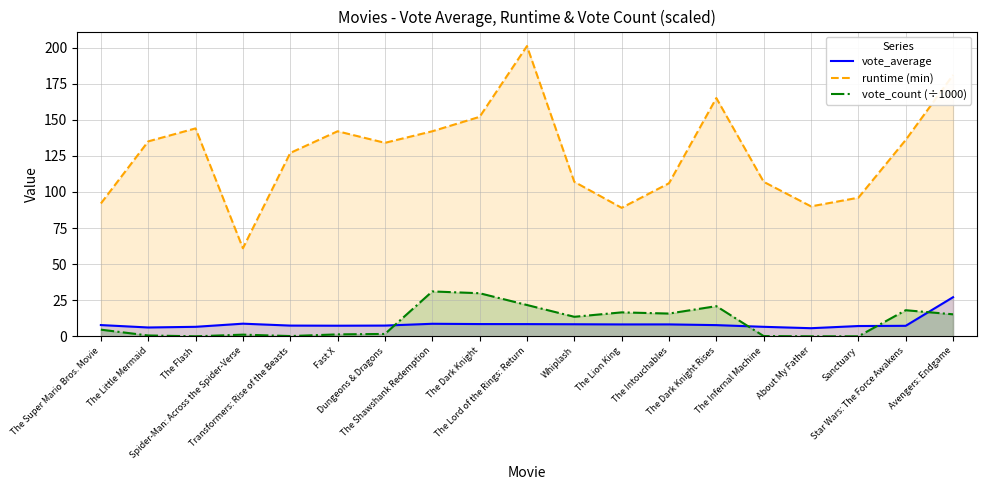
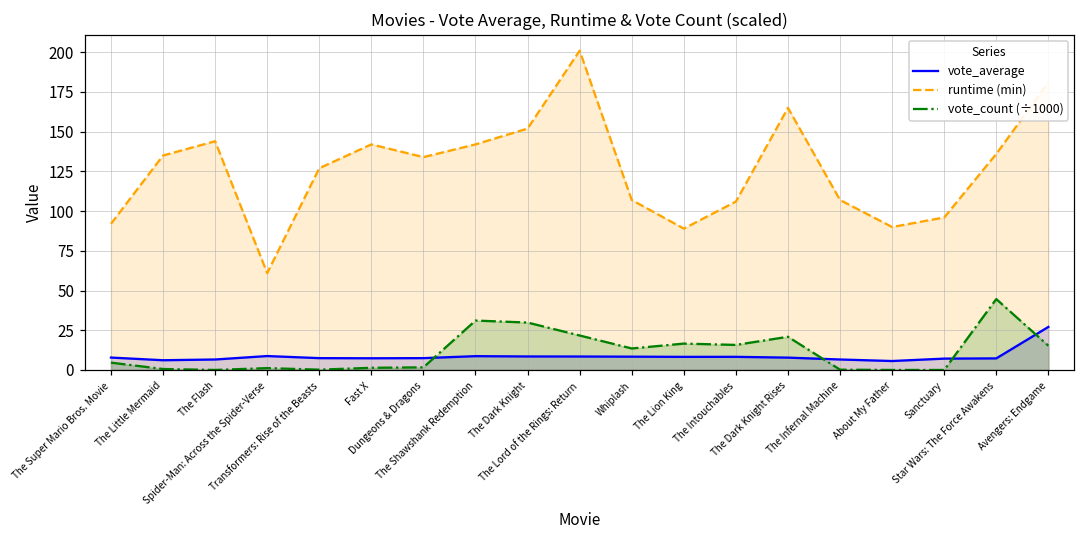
  {
    "vote_average": {
      "The Super Mario Bros. Movie": 8,
      "The Little Mermaid": 6,
      "The Flash": 7,
      "Spider-Man: Across the Spider-Verse": 9,
      "Transformers: Rise of the Beasts": 7,
      "Fast X": 7,
      "Dungeons & Dragons": 7,
      "The Shawshank Redemption": 9,
      "The Dark Knight": 9,
      "The Lord of the Rings: Return": 8,
      "Whiplash": 8,
      "The Lion King": 8,
      "The Intouchables": 8,
      "The Dark Knight Rises": 8,
      "The Infernal Machine": 7,
      "About My Father": 6,
      "Sanctuary": 7,
      "Star Wars: The Force Awakens": 7,
      "Avengers: Endgame": 27
    },
    "runtime (min)": {
      "The Super Mario Bros. Movie": 92,
      "The Little Mermaid": 135,
      "The Flash": 144,
      "Spider-Man: Across the Spider-Verse": 61,
      "Transformers: Rise of the Beasts": 127,
      "Fast X": 142,
      "Dungeons & Dragons": 134,
      "The Shawshank Redemption": 142,
      "The Dark Knight": 152,
      "The Lord of the Rings: Return": 201,
      "Whiplash": 107,
      "The Lion King": 89,
      "The Intouchables": 106,
      "The Dark Knight Rises": 165,
      "The Infernal Machine": 107,
      "About My Father": 90,
      "Sanctuary": 96,
      "Star Wars: The Force Awakens": 136
    },
    "vote_count (÷1000)": {
      "The Super Mario Bros. Movie": 5,
      "The Little Mermaid": 1,
      "The Flash": 0,
      "Spider-Man: Across the Spider-Verse": 1,
      "Transformers: Rise of the Beasts": 0,
      "Fast X": 1,
      "Dungeons & Dragons": 2,
      "The Shawshank Redemption": 31,
      "The Dark Knight": 30,
      "The Lord of the Rings: Return": 22,
      "Whiplash": 14,
      "The Lion King": 17,
      "The Intouchables": 16,
      "The Dark Knight Rises": 21,
      "The Infernal Machine": 0,
      "About My Father": 0,
      "Sanctuary": 0,
-     "Star Wars: The Force Awakens": 18,
+     "Star Wars: The Force Awakens": 45,
      "Avengers: Endgame": 15
    }
  }
